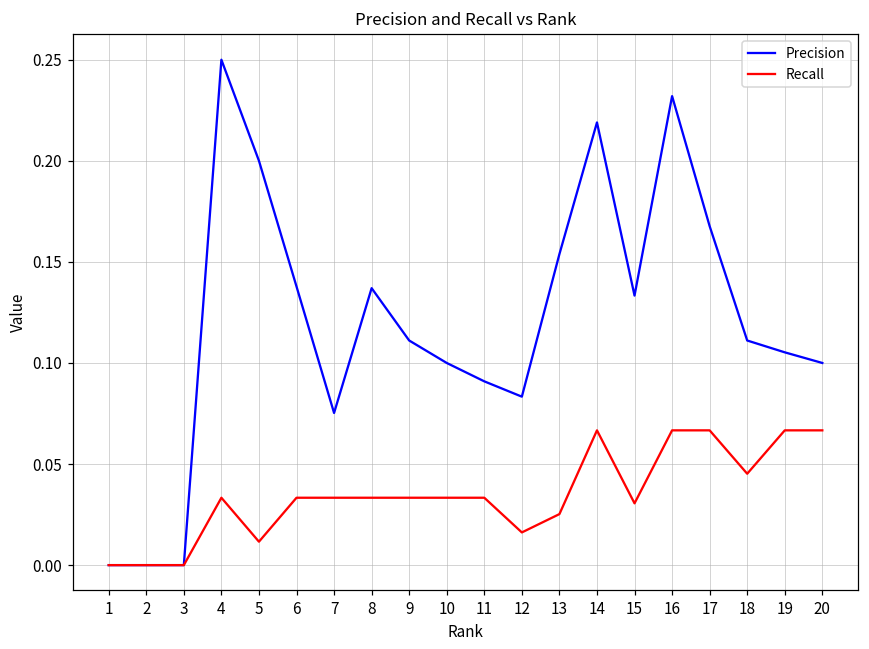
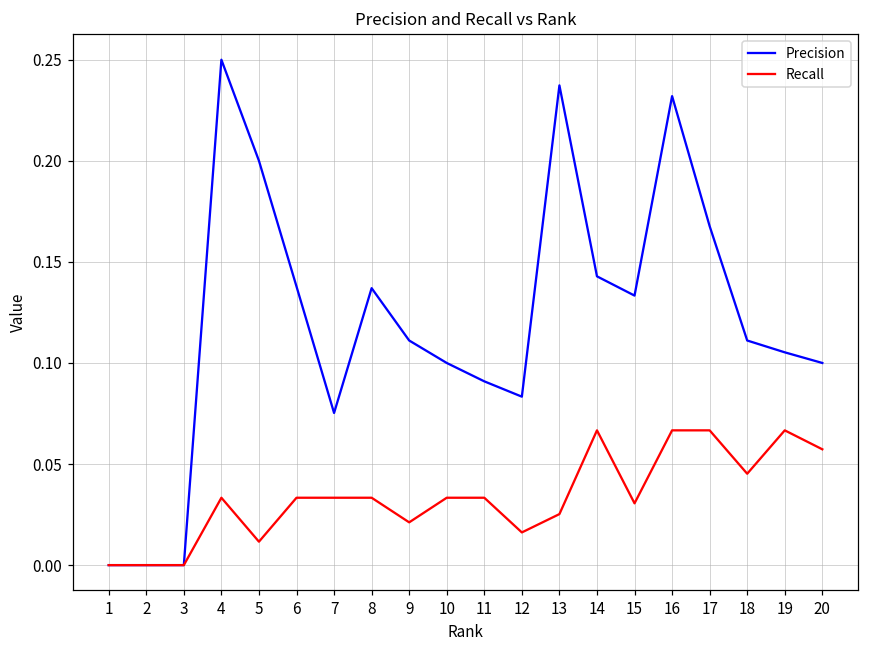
  {
    "Precision": {
      "4": 0.250,
      "5": 0.200,
      "6": 0.138,
      "7": 0.075,
      "8": 0.137,
      "9": 0.111,
      "10": 0.100,
      "11": 0.091,
      "12": 0.083,
-     "13": 0.154,
-     "14": 0.219,
+     "13": 0.237,
+     "14": 0.143,
      "15": 0.133,
      "16": 0.232,
      "17": 0.168,
      "18": 0.111,
      "19": 0.105,
      "20": 0.100
    },
    "Recall": {
      "4": 0.033,
      "5": 0.012,
      "6": 0.033,
      "7": 0.033,
      "8": 0.033,
-     "9": 0.033,
+     "9": 0.021,
      "10": 0.033,
      "11": 0.033,
      "12": 0.016,
      "13": 0.025,
      "14": 0.067,
      "15": 0.031,
      "16": 0.067,
      "17": 0.067,
      "18": 0.045,
      "19": 0.067,
-     "20": 0.067
+     "20": 0.057
    }
  }
